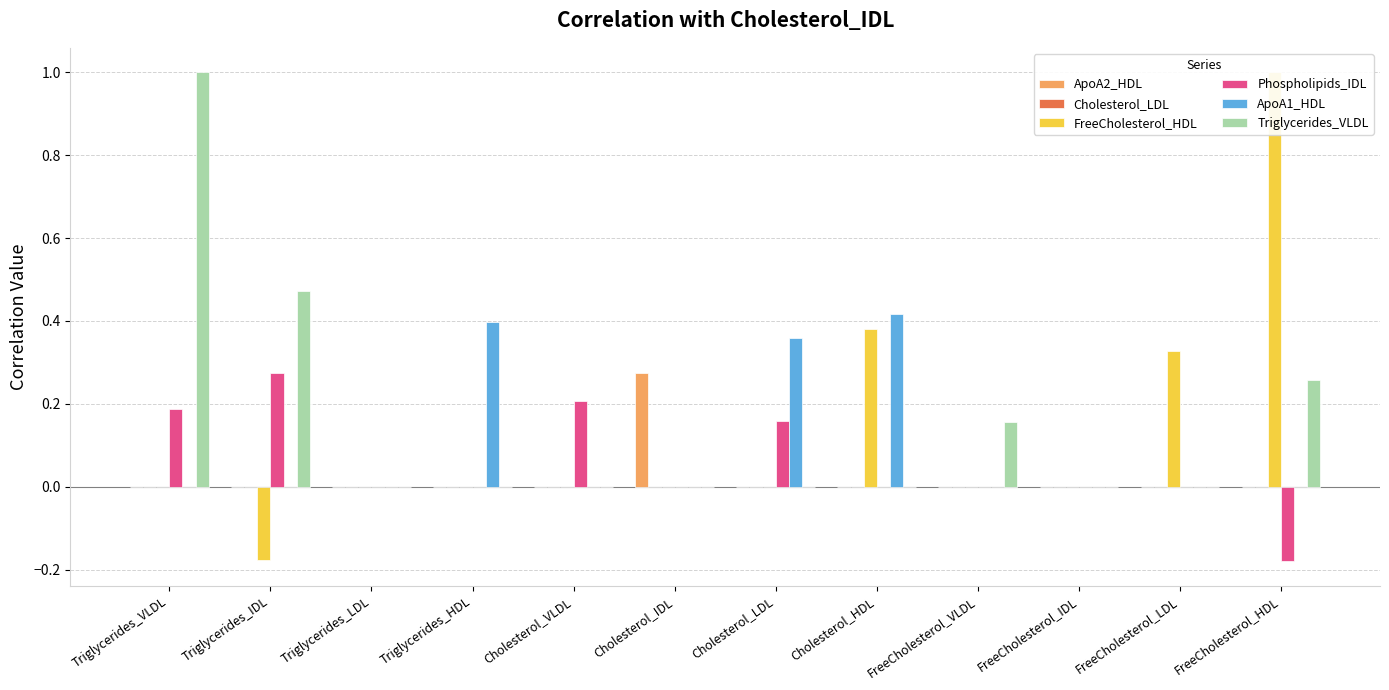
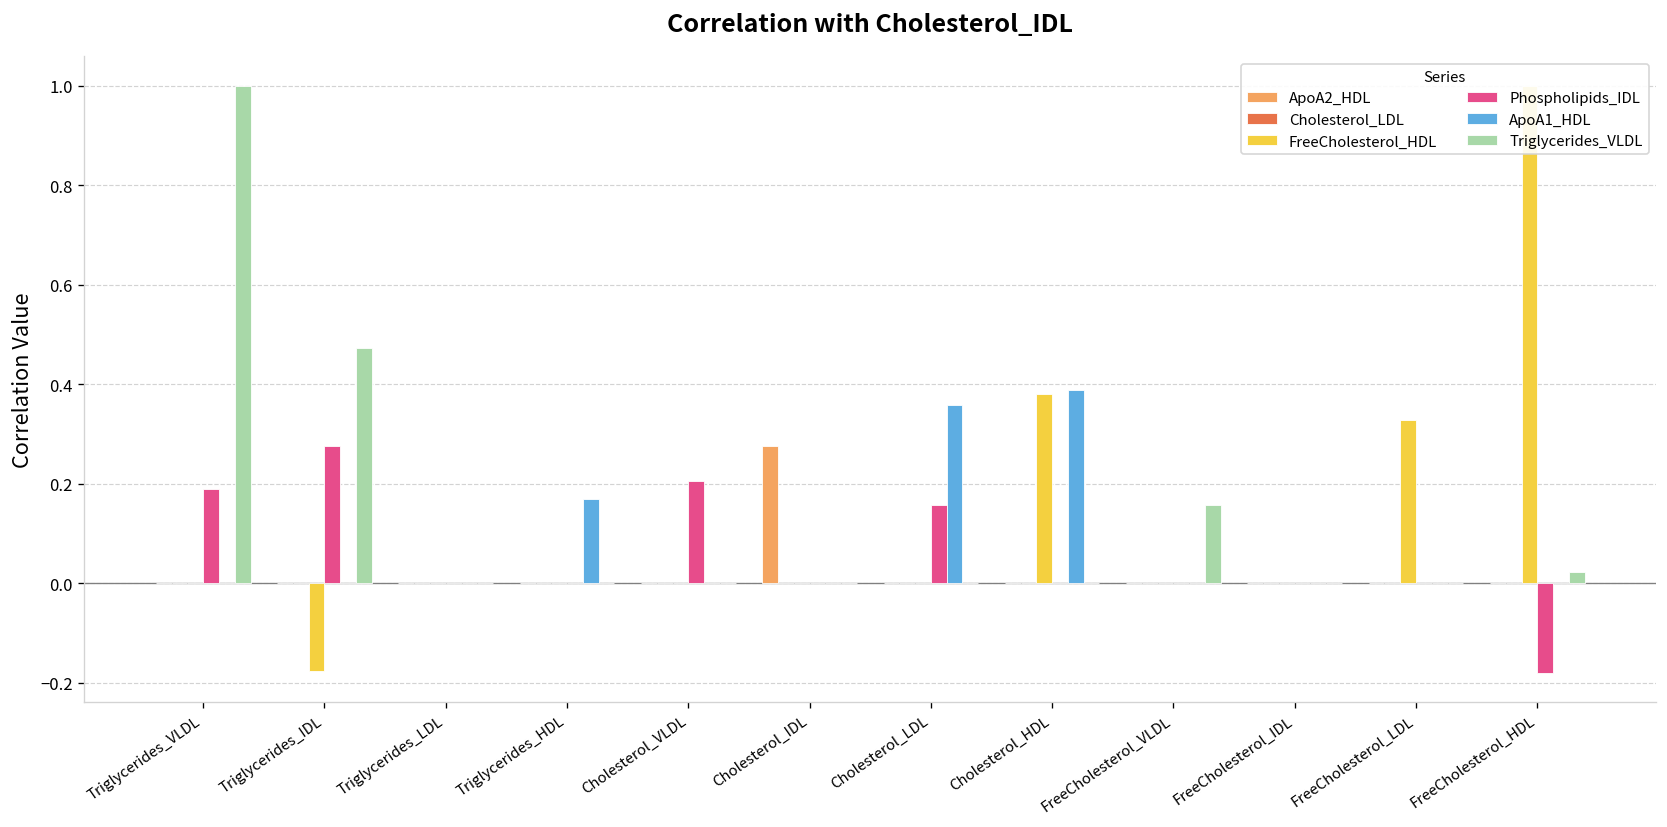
  {
    "Phospholipids_IDL": {
      "Triglycerides_VLDL": 0.19,
      "Triglycerides_IDL": 0.28,
      "Triglycerides_LDL": 0.00,
      "Triglycerides_HDL": 0.00,
      "Cholesterol_VLDL": 0.21,
      "Cholesterol_IDL": 0.00,
      "Cholesterol_LDL": 0.16,
      "Cholesterol_HDL": 0.00,
      "FreeCholesterol_VLDL": 0.00,
      "FreeCholesterol_IDL": 0.00,
      "FreeCholesterol_LDL": 0.00,
      "FreeCholesterol_HDL": -0.18
    },
    "ApoA1_HDL": {
      "Triglycerides_VLDL": 0.00,
      "Triglycerides_IDL": 0.00,
      "Triglycerides_LDL": 0.00,
-     "Triglycerides_HDL": 0.40,
+     "Triglycerides_HDL": 0.17,
      "Cholesterol_VLDL": 0.00,
      "Cholesterol_IDL": 0.00,
      "Cholesterol_LDL": 0.36,
-     "Cholesterol_HDL": 0.42,
+     "Cholesterol_HDL": 0.39,
      "FreeCholesterol_VLDL": 0.00,
      "FreeCholesterol_IDL": 0.00,
      "FreeCholesterol_LDL": 0.00,
      "FreeCholesterol_HDL": 0.00
    },
    "Triglycerides_VLDL": {
      "Triglycerides_VLDL": 1.00,
      "Triglycerides_IDL": 0.47,
      "Triglycerides_LDL": 0.00,
      "Triglycerides_HDL": 0.00,
      "Cholesterol_VLDL": 0.00,
      "Cholesterol_IDL": 0.00,
      "Cholesterol_LDL": 0.00,
      "Cholesterol_HDL": 0.00,
      "FreeCholesterol_VLDL": 0.16,
      "FreeCholesterol_IDL": 0.00,
      "FreeCholesterol_LDL": 0.00,
-     "FreeCholesterol_HDL": 0.26
+     "FreeCholesterol_HDL": 0.02
    }
  }
